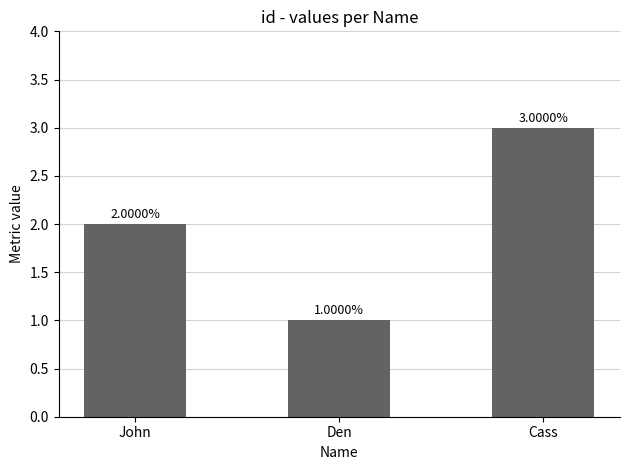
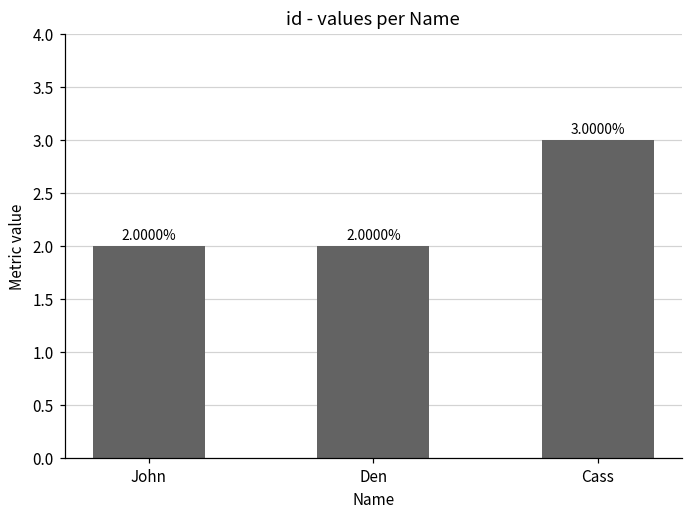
  {
    "John": "2.0000%",
-   "Den": "1.0000%",
+   "Den": "2.0000%",
    "Cass": "3.0000%"
  }
